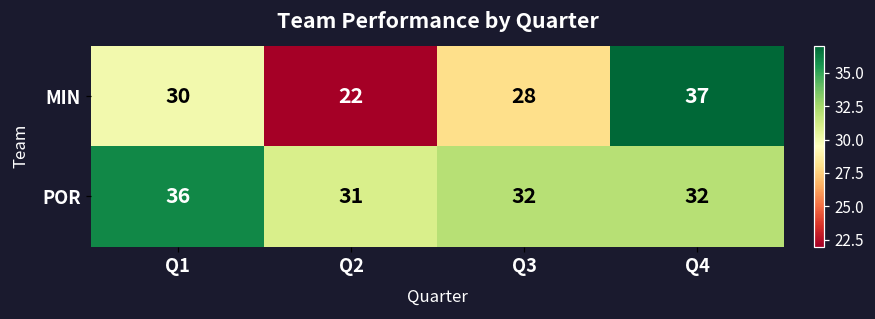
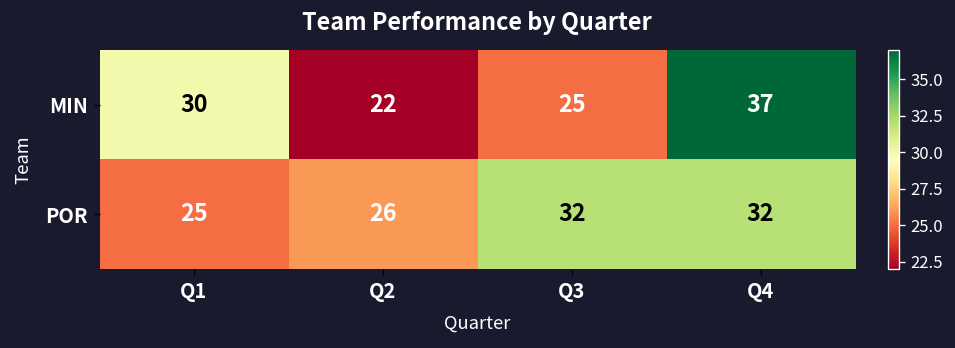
  {
    "MIN": {
      "Q1": 30,
      "Q2": 22,
-     "Q3": 28,
+     "Q3": 25,
      "Q4": 37
    },
    "POR": {
-     "Q1": 36,
-     "Q2": 31,
+     "Q1": 25,
+     "Q2": 26,
      "Q3": 32,
      "Q4": 32
    }
  }
